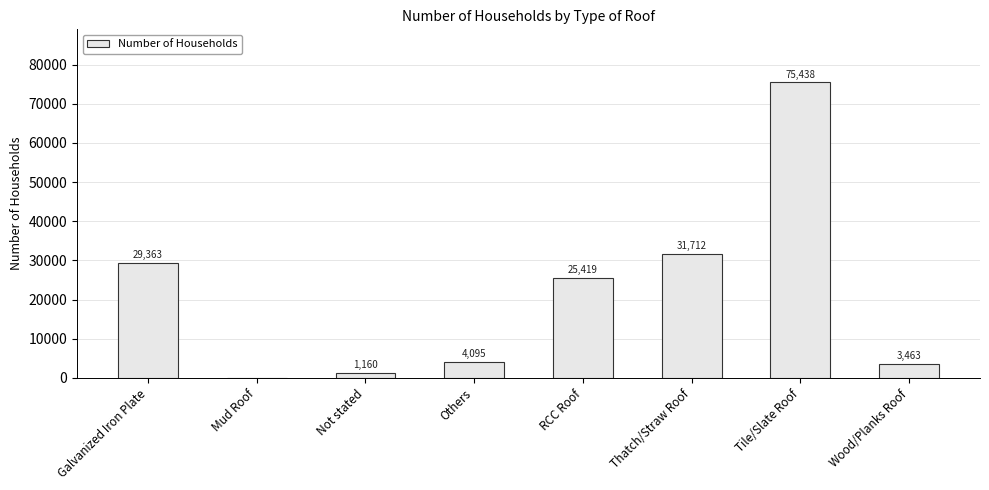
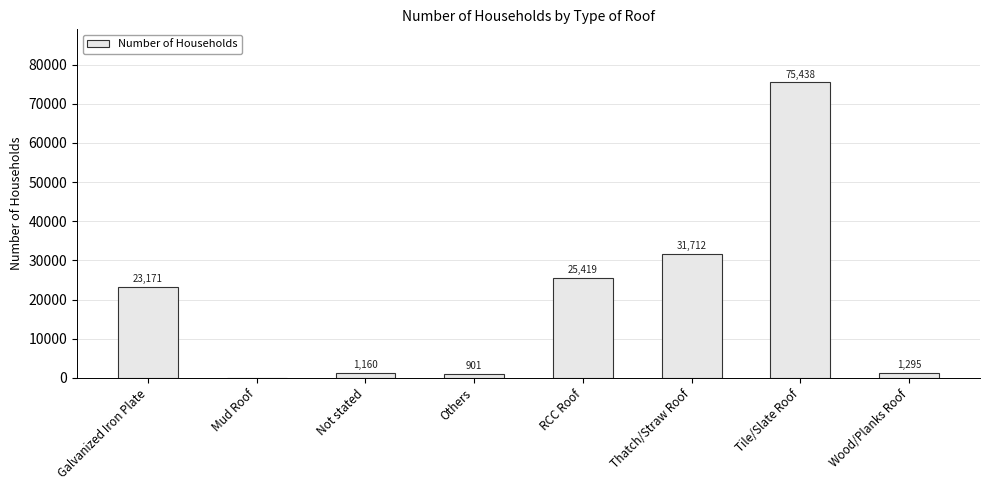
  {
-   "Galvanized Iron Plate": "29,363",
+   "Galvanized Iron Plate": "23,171",
    "Not stated": "1,160",
-   "Others": "4,095",
+   "Others": "901",
    "RCC Roof": "25,419",
    "Thatch/Straw Roof": "31,712",
    "Tile/Slate Roof": "75,438",
-   "Wood/Planks Roof": "3,463"
+   "Wood/Planks Roof": "1,295"
  }
